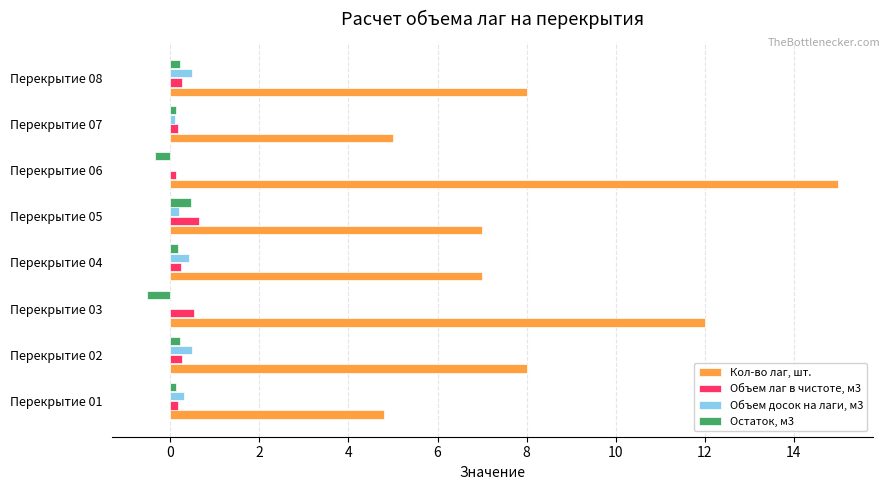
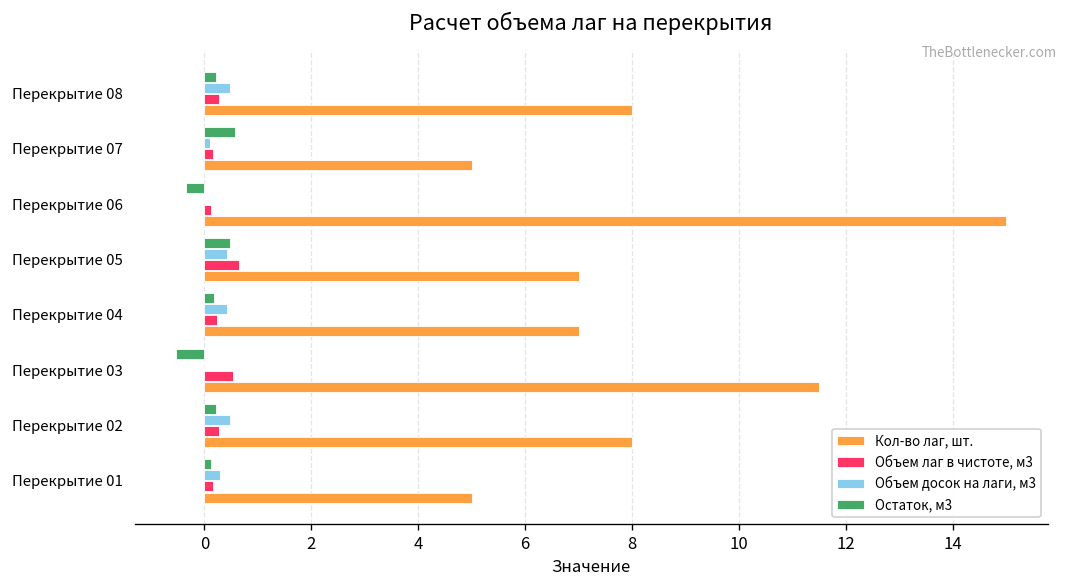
  {
    "Кол-во лаг, шт.": {
      "Перекрытие 08": 8.0,
      "Перекрытие 07": 5.0,
      "Перекрытие 06": 15.0,
      "Перекрытие 05": 7.0,
      "Перекрытие 04": 7.0,
-     "Перекрытие 03": 12.0,
+     "Перекрытие 03": 11.5,
      "Перекрытие 02": 8.0,
-     "Перекрытие 01": 4.8
+     "Перекрытие 01": 5.0
    },
    "Объем лаг в чистоте, м3": {
      "Перекрытие 08": 0.3,
      "Перекрытие 07": 0.2,
      "Перекрытие 06": 0.1,
      "Перекрытие 05": 0.7,
      "Перекрытие 04": 0.2,
      "Перекрытие 03": 0.5,
      "Перекрытие 02": 0.3,
      "Перекрытие 01": 0.2
    },
    "Объем досок на лаги, м3": {
      "Перекрытие 08": 0.5,
      "Перекрытие 07": 0.1,
      "Перекрытие 06": 0.0,
-     "Перекрытие 05": 0.2,
+     "Перекрытие 05": 0.4,
      "Перекрытие 04": 0.4,
      "Перекрытие 03": 0.0,
      "Перекрытие 02": 0.5,
      "Перекрытие 01": 0.3
    },
    "Остаток, м3": {
      "Перекрытие 08": 0.2,
-     "Перекрытие 07": 0.1,
+     "Перекрытие 07": 0.6,
      "Перекрытие 06": -0.3,
      "Перекрытие 05": 0.5,
      "Перекрытие 04": 0.2,
      "Перекрытие 03": -0.5,
      "Перекрытие 02": 0.2,
      "Перекрытие 01": 0.1
    }
  }
